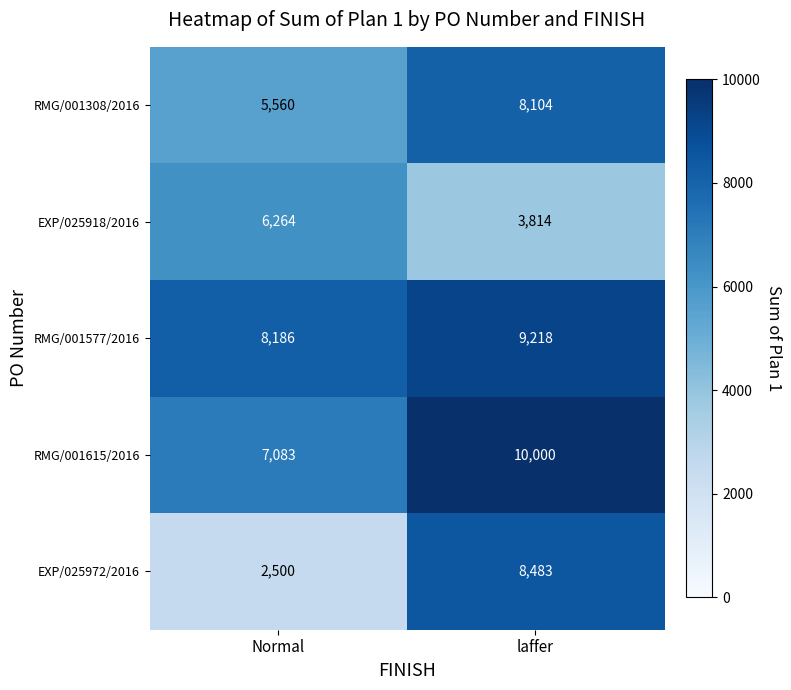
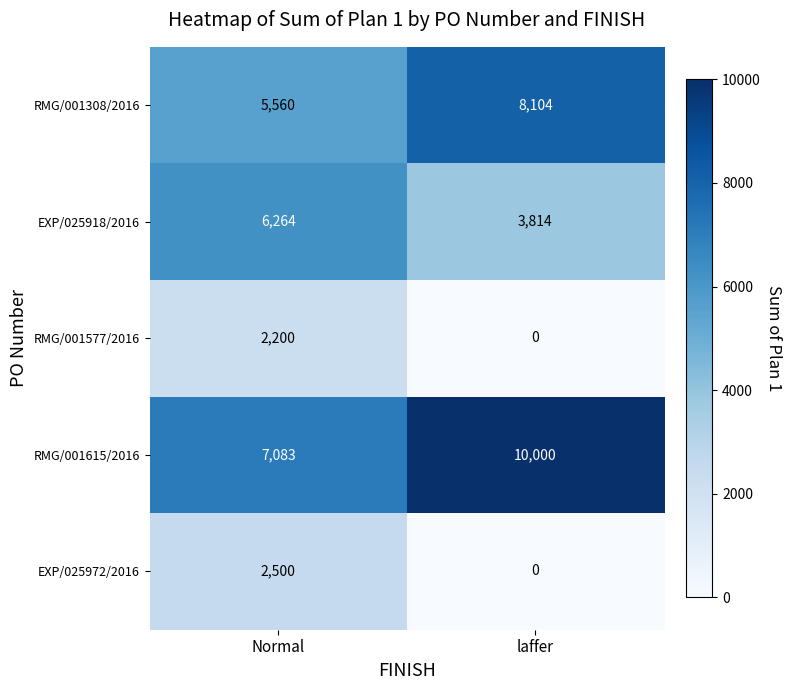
  {
    "RMG/001308/2016": {
      "Normal": "5,560",
      "laffer": "8,104"
    },
    "EXP/025918/2016": {
      "Normal": "6,264",
      "laffer": "3,814"
    },
    "RMG/001577/2016": {
-     "Normal": "8,186",
-     "laffer": "9,218"
+     "Normal": "2,200",
+     "laffer": "0"
    },
    "RMG/001615/2016": {
      "Normal": "7,083",
      "laffer": "10,000"
    },
    "EXP/025972/2016": {
      "Normal": "2,500",
-     "laffer": "8,483"
+     "laffer": "0"
    }
  }
